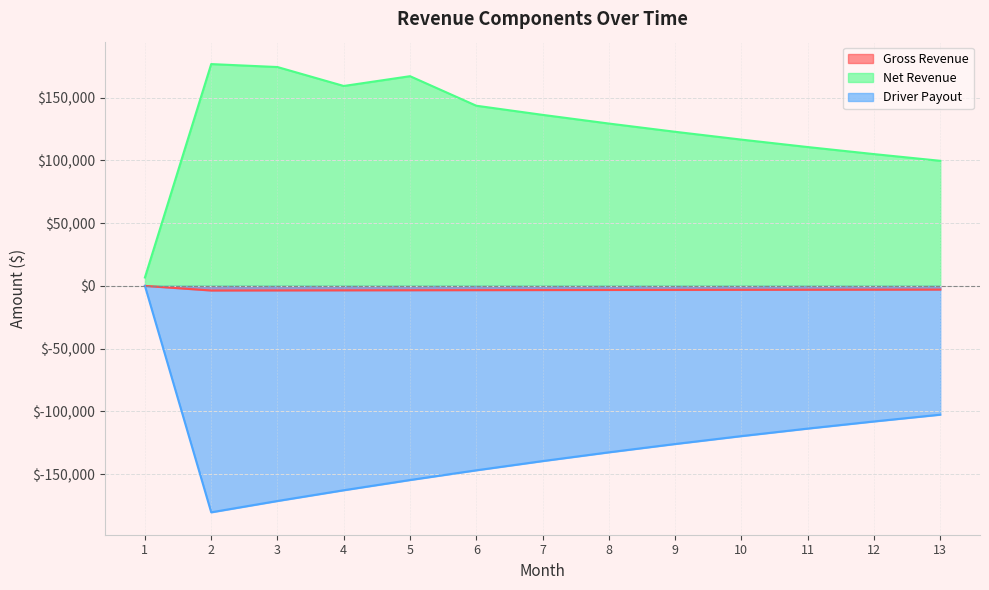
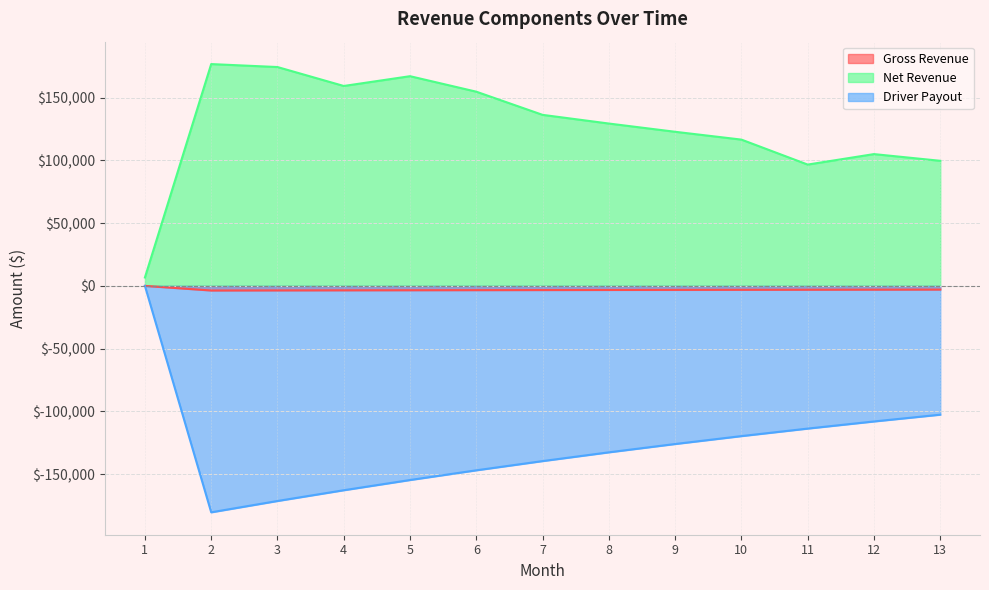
  {
    "Net Revenue": {
      "1": "$7,000",
      "2": "$177,000",
      "3": "$174,000",
      "4": "$159,000",
      "5": "$167,000",
-     "6": "$144,000",
+     "6": "$155,000",
      "7": "$136,000",
      "8": "$129,000",
      "9": "$123,000",
      "10": "$117,000",
-     "11": "$111,000",
+     "11": "$97,000",
      "12": "$105,000",
      "13": "$100,000"
    }
  }
